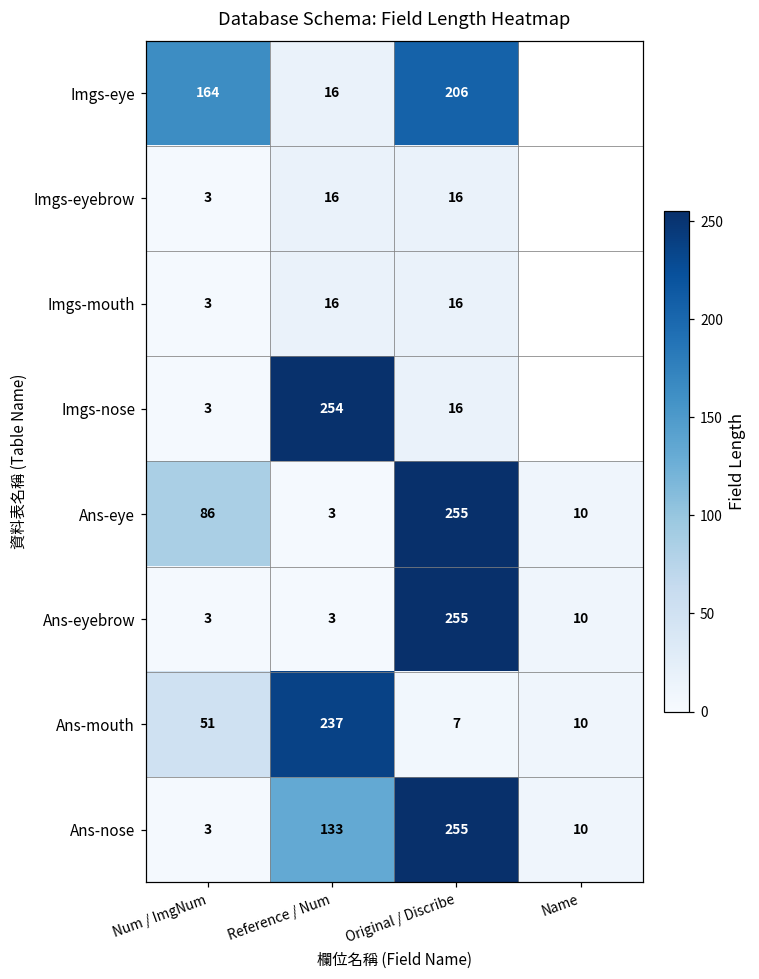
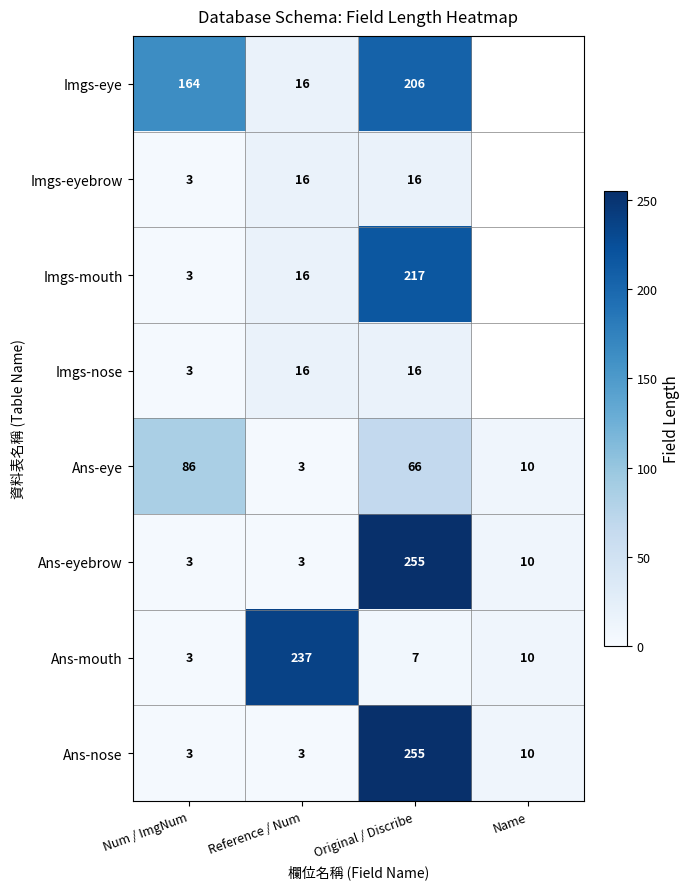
  {
    "Imgs-eye": {
      "Num / ImgNum": 164,
      "Reference / Num": 16,
      "Original / Discribe": 206
    },
    "Imgs-eyebrow": {
      "Num / ImgNum": 3,
      "Reference / Num": 16,
      "Original / Discribe": 16
    },
    "Imgs-mouth": {
      "Num / ImgNum": 3,
      "Reference / Num": 16,
-     "Original / Discribe": 16
+     "Original / Discribe": 217
    },
    "Imgs-nose": {
      "Num / ImgNum": 3,
-     "Reference / Num": 254,
+     "Reference / Num": 16,
      "Original / Discribe": 16
    },
    "Ans-eye": {
      "Num / ImgNum": 86,
      "Reference / Num": 3,
-     "Original / Discribe": 255,
+     "Original / Discribe": 66,
      "Name": 10
    },
    "Ans-eyebrow": {
      "Num / ImgNum": 3,
      "Reference / Num": 3,
      "Original / Discribe": 255,
      "Name": 10
    },
    "Ans-mouth": {
-     "Num / ImgNum": 51,
+     "Num / ImgNum": 3,
      "Reference / Num": 237,
      "Original / Discribe": 7,
      "Name": 10
    },
    "Ans-nose": {
      "Num / ImgNum": 3,
-     "Reference / Num": 133,
+     "Reference / Num": 3,
      "Original / Discribe": 255,
      "Name": 10
    }
  }
